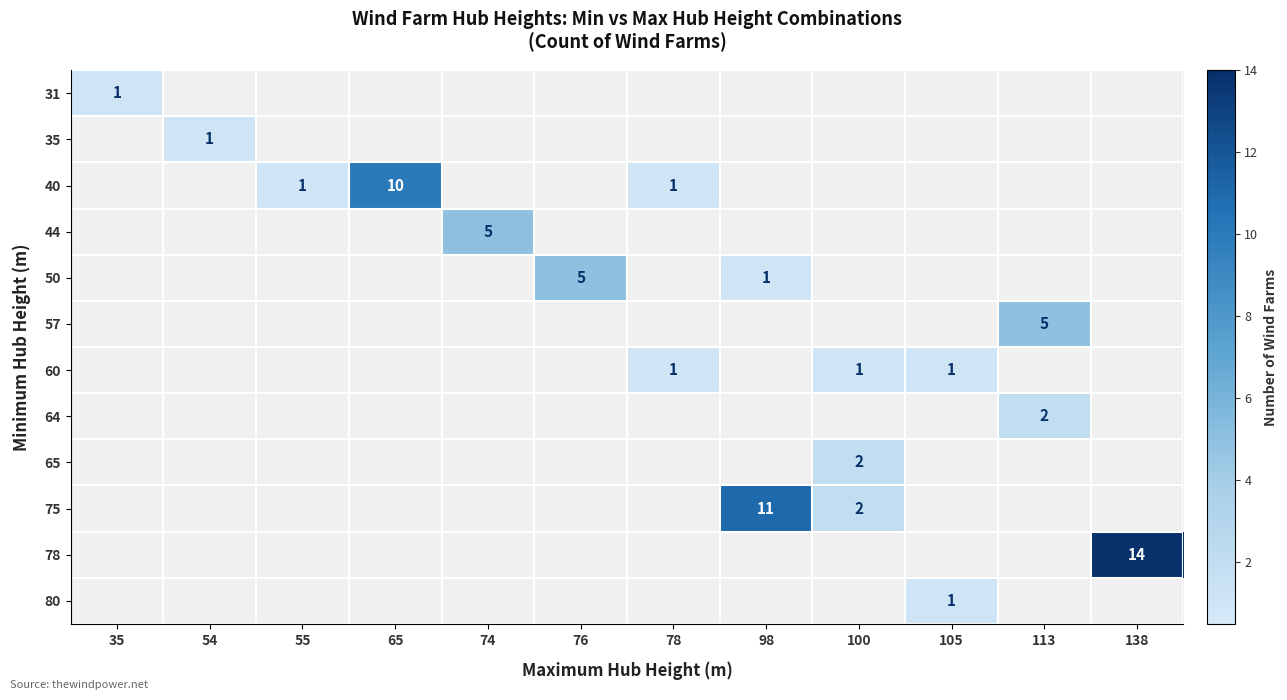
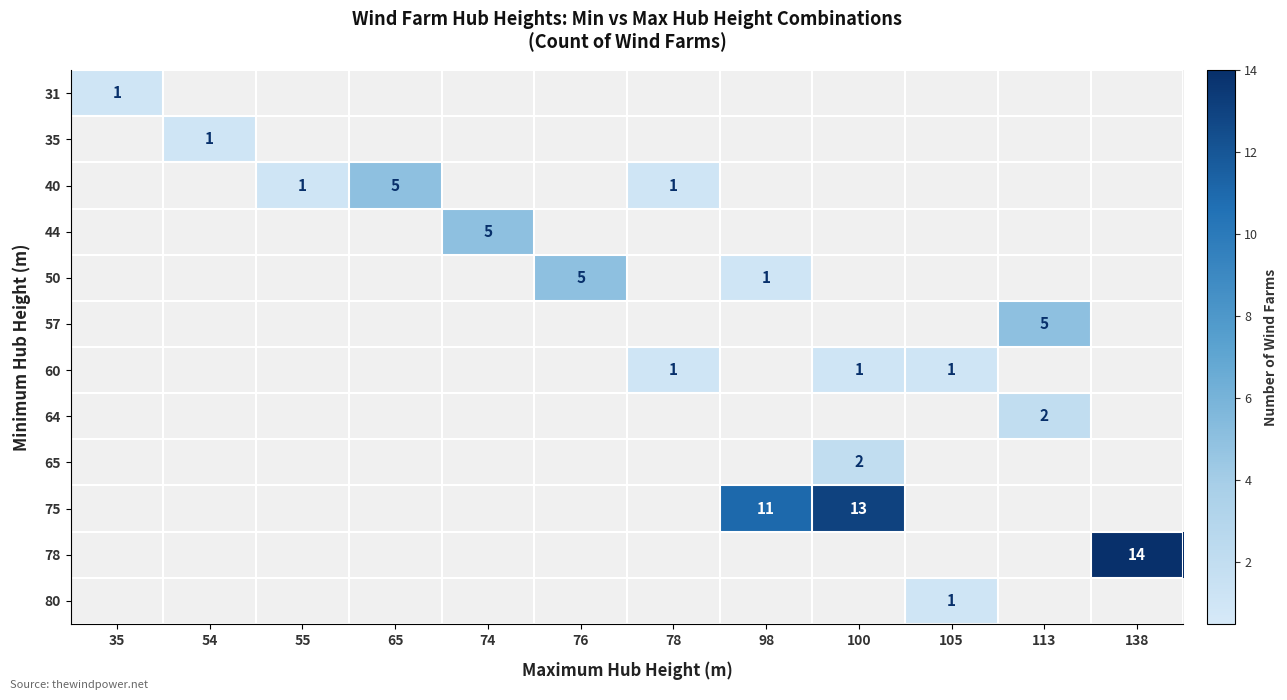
  {
    "31": {
      "35": 1
    },
    "35": {
      "54": 1
    },
    "40": {
      "55": 1,
-     "65": 10,
+     "65": 5,
      "78": 1
    },
    "44": {
      "74": 5
    },
    "50": {
      "76": 5,
      "98": 1
    },
    "57": {
      "113": 5
    },
    "60": {
      "78": 1,
      "100": 1,
      "105": 1
    },
    "64": {
      "113": 2
    },
    "65": {
      "100": 2
    },
    "75": {
      "98": 11,
-     "100": 2
+     "100": 13
    },
    "78": {
      "138": 14
    },
    "80": {
      "105": 1
    }
  }
